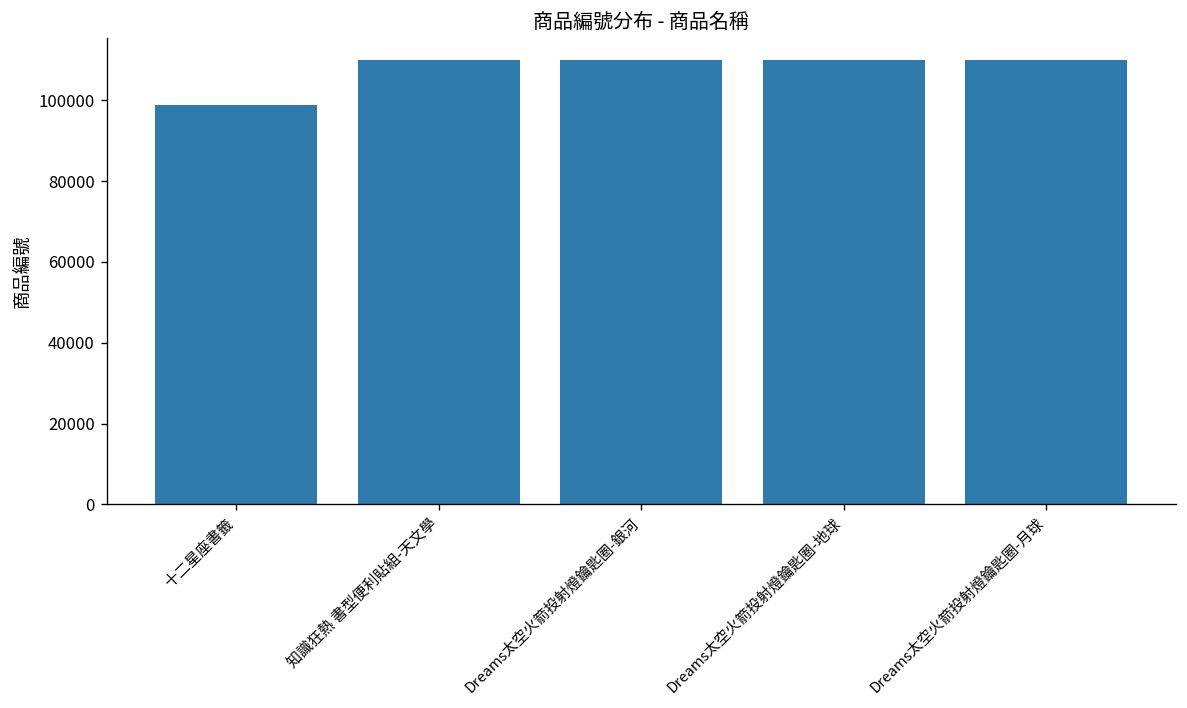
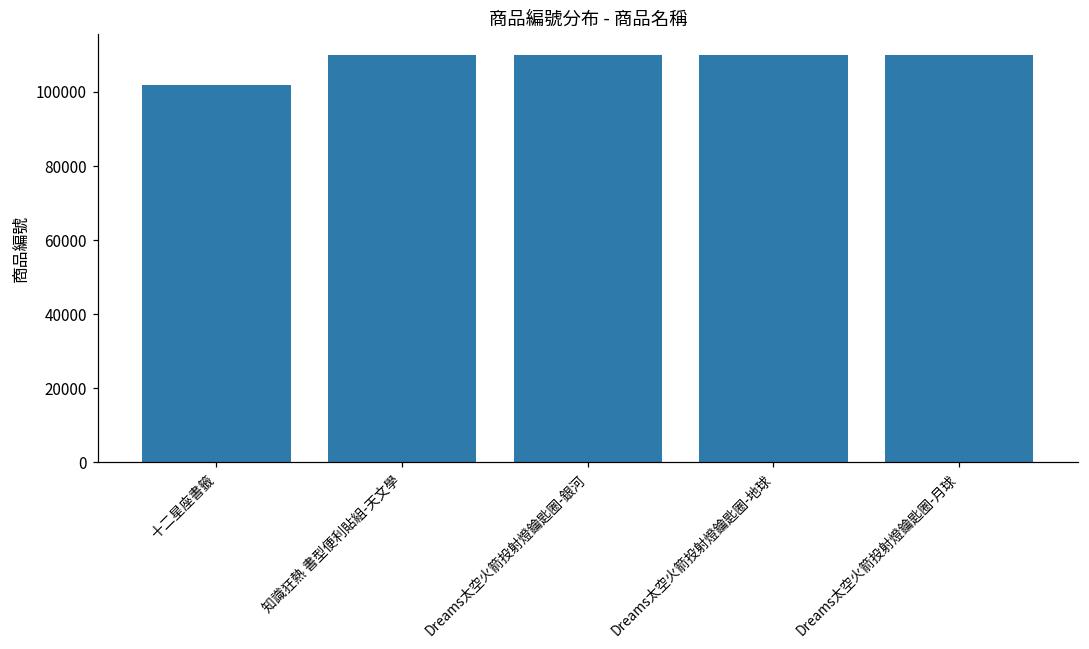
  {
-   "十二星座書籤": 99000,
+   "十二星座書籤": 102000,
    "知識狂熱 書型便利貼組-天文學": 110000,
    "Dreams太空火箭投射燈鑰匙圈-銀河": 110000,
    "Dreams太空火箭投射燈鑰匙圈-地球": 110000,
    "Dreams太空火箭投射燈鑰匙圈-月球": 110000
  }
